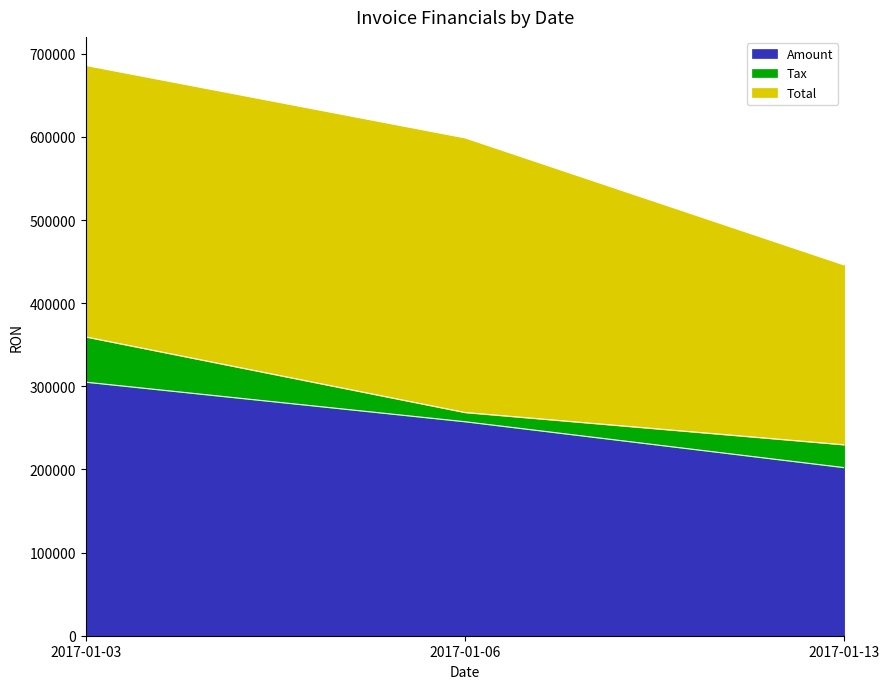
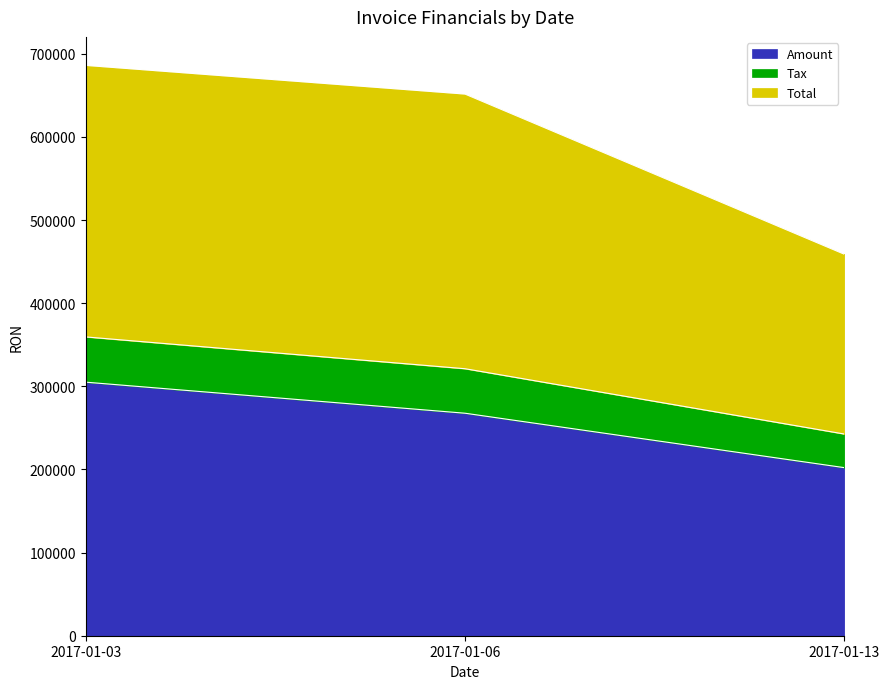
  {
    "Amount": {
      "2017-01-03": 310000,
-     "2017-01-06": 260000,
+     "2017-01-06": 270000,
      "2017-01-13": 200000
    },
    "Tax": {
      "2017-01-03": 360000,
-     "2017-01-06": 10000,
-     "2017-01-13": 30000
+     "2017-01-06": 50000,
+     "2017-01-13": 40000
    },
    "Total": {
      "2017-01-03": 330000,
      "2017-01-06": 330000,
      "2017-01-13": 220000
    }
  }
